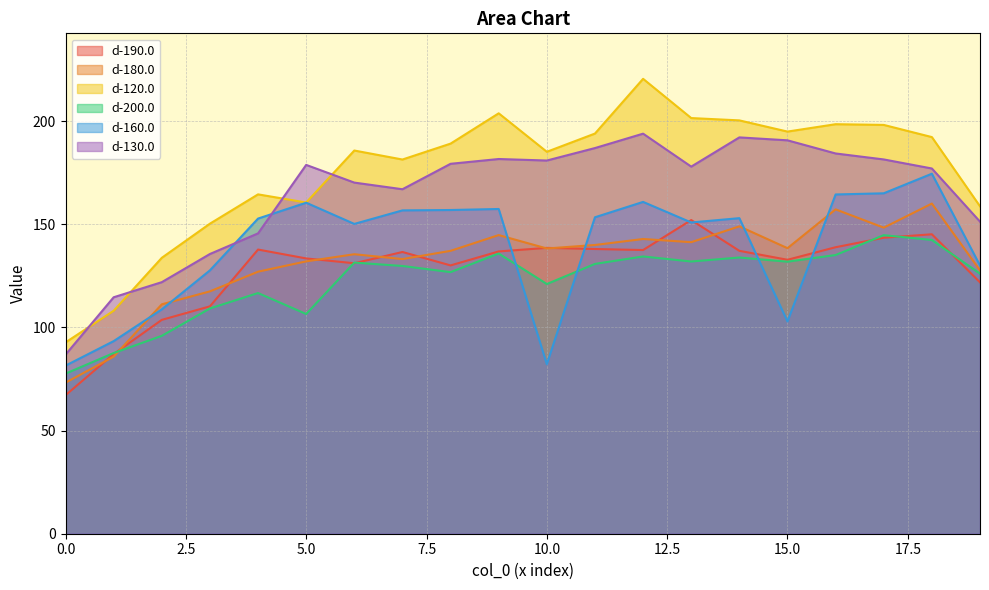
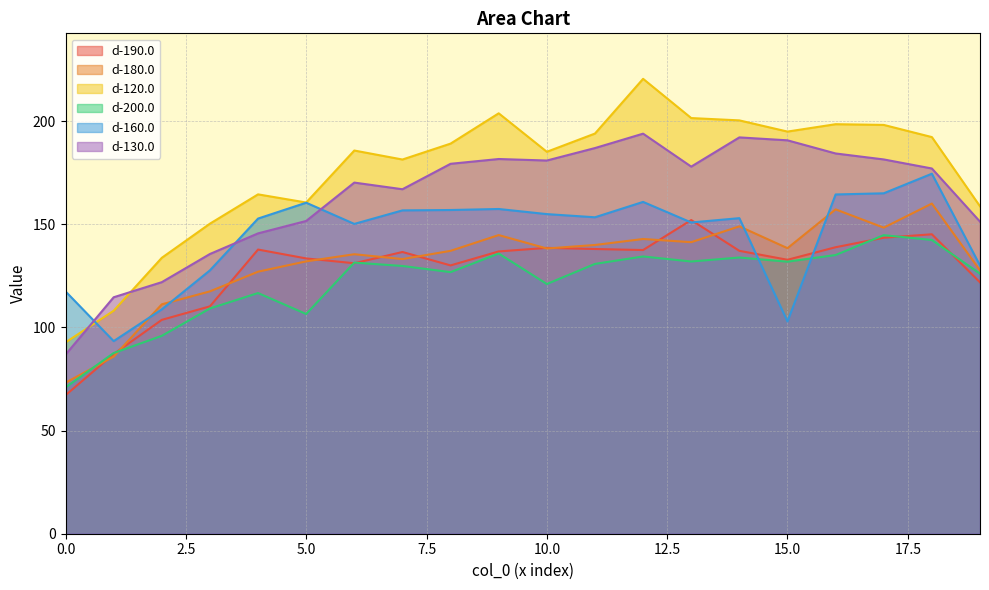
  {
    "d-200.0": {
-     "0.0": 78,
+     "0.0": 71,
      "5.0": 107,
      "10.0": 121
    },
    "d-160.0": {
-     "0.0": 81,
-     "10.0": 82,
+     "0.0": 117,
+     "10.0": 155,
      "15.0": 103
    },
    "d-130.0": {
      "0.0": 87,
-     "5.0": 179,
+     "5.0": 152,
      "10.0": 181,
      "15.0": 191
    }
  }
